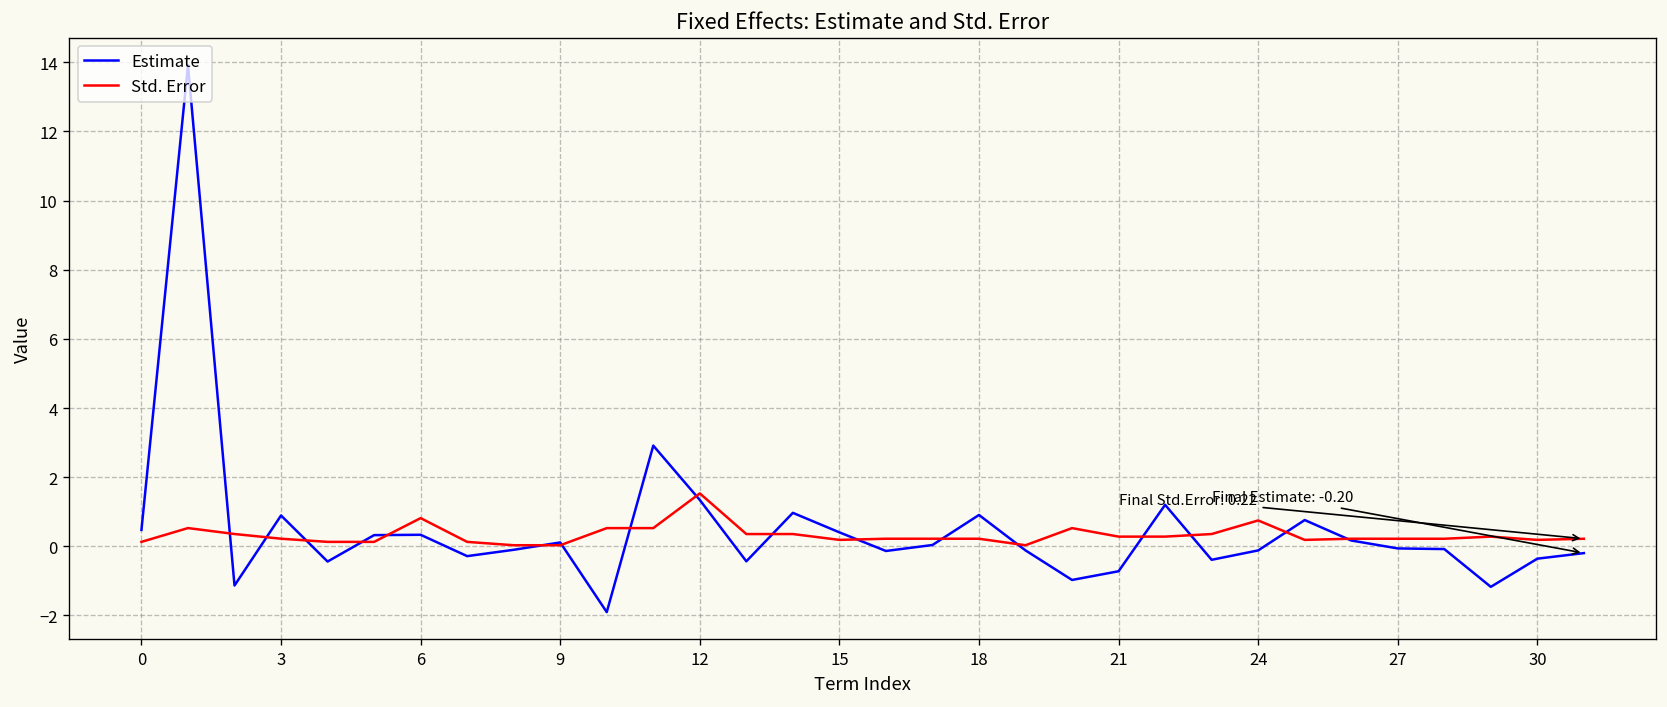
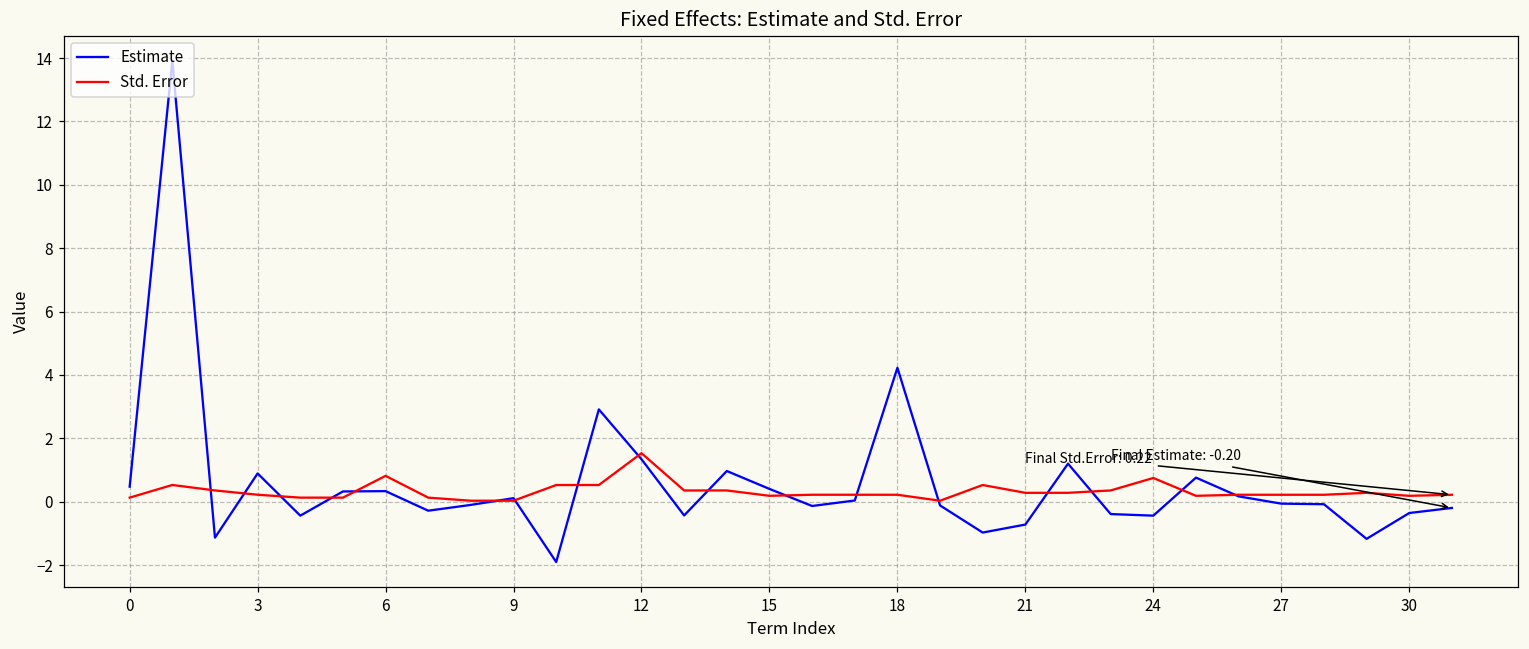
  {
    "Estimate": {
      "0": 0.5,
      "3": 0.9,
      "6": 0.3,
      "12": 1.3,
      "15": 0.4,
-     "18": 0.9,
+     "18": 4.2,
      "21": -0.7,
-     "24": -0.1,
+     "24": -0.4,
      "30": -0.4
    },
    "Std. Error": {
      "0": 0.1,
      "3": 0.2,
      "6": 0.8,
      "12": 1.5,
      "15": 0.2,
      "18": 0.2
    }
  }
